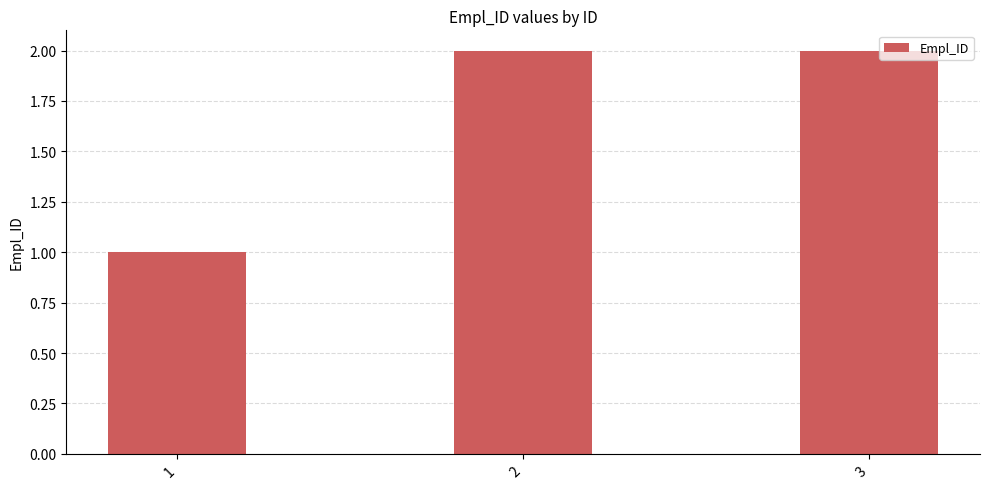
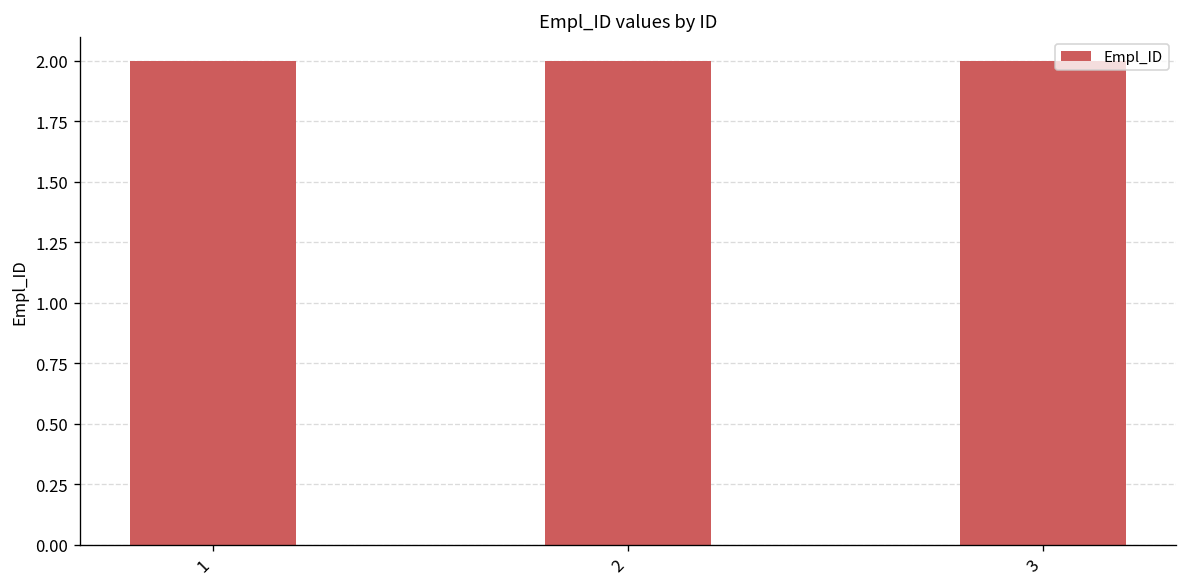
  {
-   "1": 1,
+   "1": 2,
    "2": 2,
    "3": 2
  }
